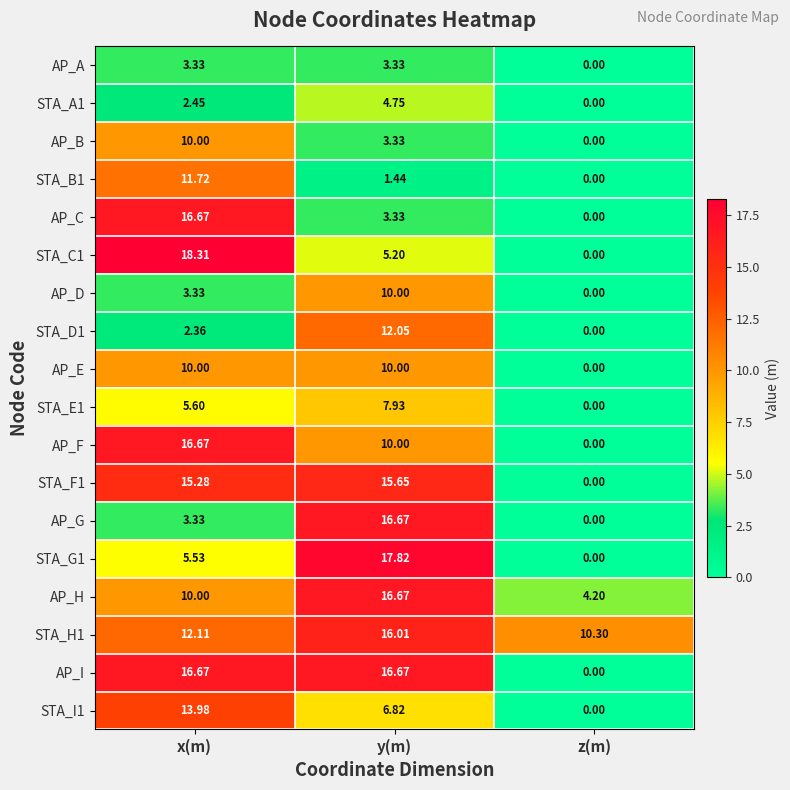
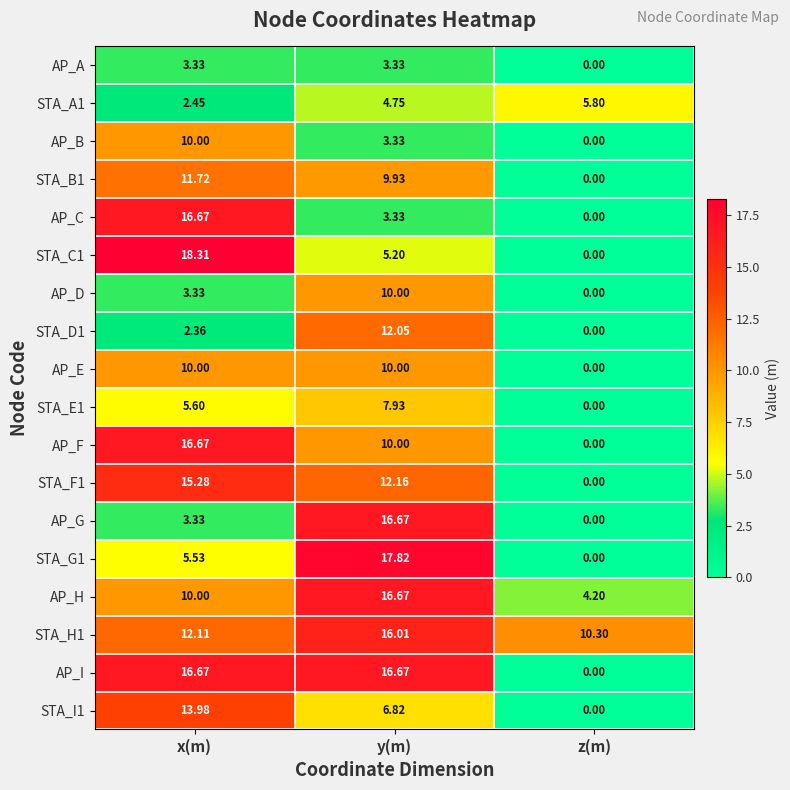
  {
    "AP_A": {
      "x(m)": 3.33,
      "y(m)": 3.33,
      "z(m)": 0.00
    },
    "STA_A1": {
      "x(m)": 2.45,
      "y(m)": 4.75,
-     "z(m)": 0.00
+     "z(m)": 5.80
    },
    "AP_B": {
      "x(m)": 10.00,
      "y(m)": 3.33,
      "z(m)": 0.00
    },
    "STA_B1": {
      "x(m)": 11.72,
-     "y(m)": 1.44,
+     "y(m)": 9.93,
      "z(m)": 0.00
    },
    "AP_C": {
      "x(m)": 16.67,
      "y(m)": 3.33,
      "z(m)": 0.00
    },
    "STA_C1": {
      "x(m)": 18.31,
      "y(m)": 5.20,
      "z(m)": 0.00
    },
    "AP_D": {
      "x(m)": 3.33,
      "y(m)": 10.00,
      "z(m)": 0.00
    },
    "STA_D1": {
      "x(m)": 2.36,
      "y(m)": 12.05,
      "z(m)": 0.00
    },
    "AP_E": {
      "x(m)": 10.00,
      "y(m)": 10.00,
      "z(m)": 0.00
    },
    "STA_E1": {
      "x(m)": 5.60,
      "y(m)": 7.93,
      "z(m)": 0.00
    },
    "AP_F": {
      "x(m)": 16.67,
      "y(m)": 10.00,
      "z(m)": 0.00
    },
    "STA_F1": {
      "x(m)": 15.28,
-     "y(m)": 15.65,
+     "y(m)": 12.16,
      "z(m)": 0.00
    },
    "AP_G": {
      "x(m)": 3.33,
      "y(m)": 16.67,
      "z(m)": 0.00
    },
    "STA_G1": {
      "x(m)": 5.53,
      "y(m)": 17.82,
      "z(m)": 0.00
    },
    "AP_H": {
      "x(m)": 10.00,
      "y(m)": 16.67,
      "z(m)": 4.20
    },
    "STA_H1": {
      "x(m)": 12.11,
      "y(m)": 16.01,
      "z(m)": 10.30
    },
    "AP_I": {
      "x(m)": 16.67,
      "y(m)": 16.67,
      "z(m)": 0.00
    },
    "STA_I1": {
      "x(m)": 13.98,
      "y(m)": 6.82,
      "z(m)": 0.00
    }
  }
